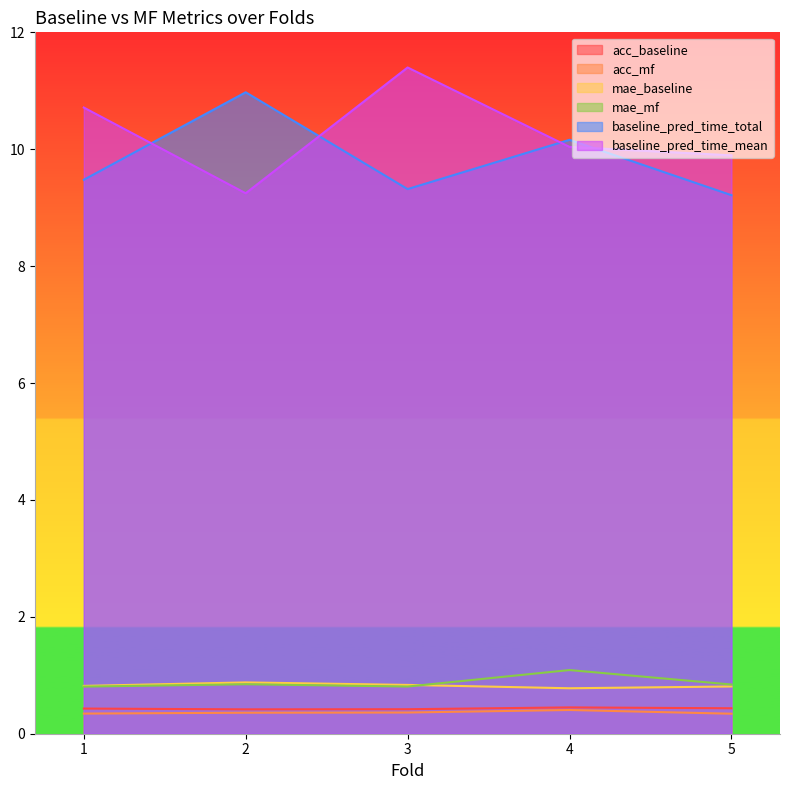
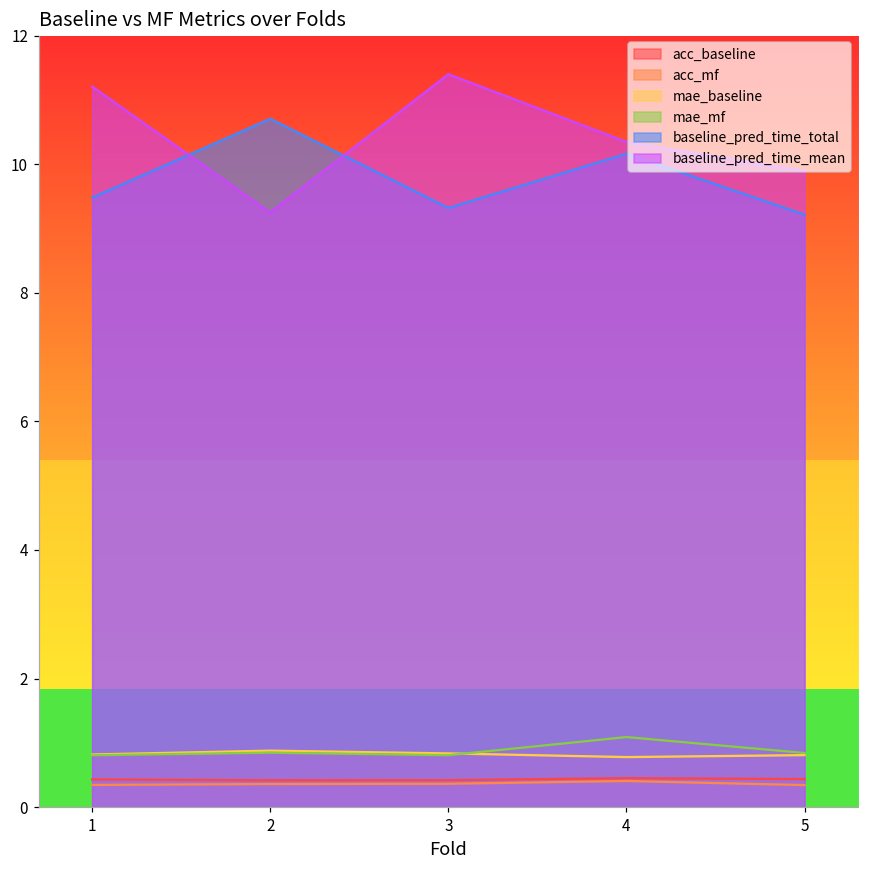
  {
    "mae_mf": {
      "4": 1.1
    },
    "baseline_pred_time_total": {
      "1": 9.5,
-     "2": 11.0,
+     "2": 10.7,
      "3": 9.3,
      "4": 10.2,
      "5": 9.2
    },
    "baseline_pred_time_mean": {
-     "1": 10.7,
+     "1": 11.2,
      "2": 9.2,
      "3": 11.4,
-     "4": 10.0
+     "4": 10.3
    }
  }
